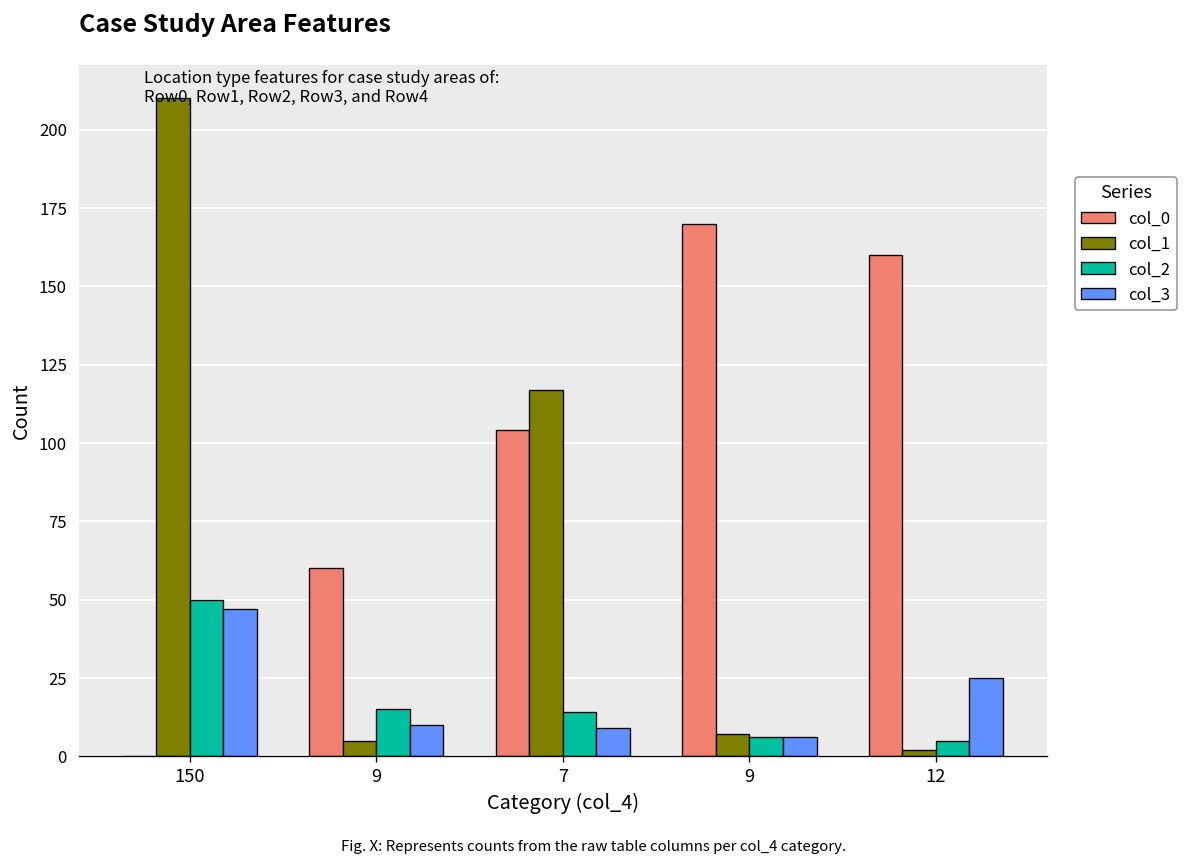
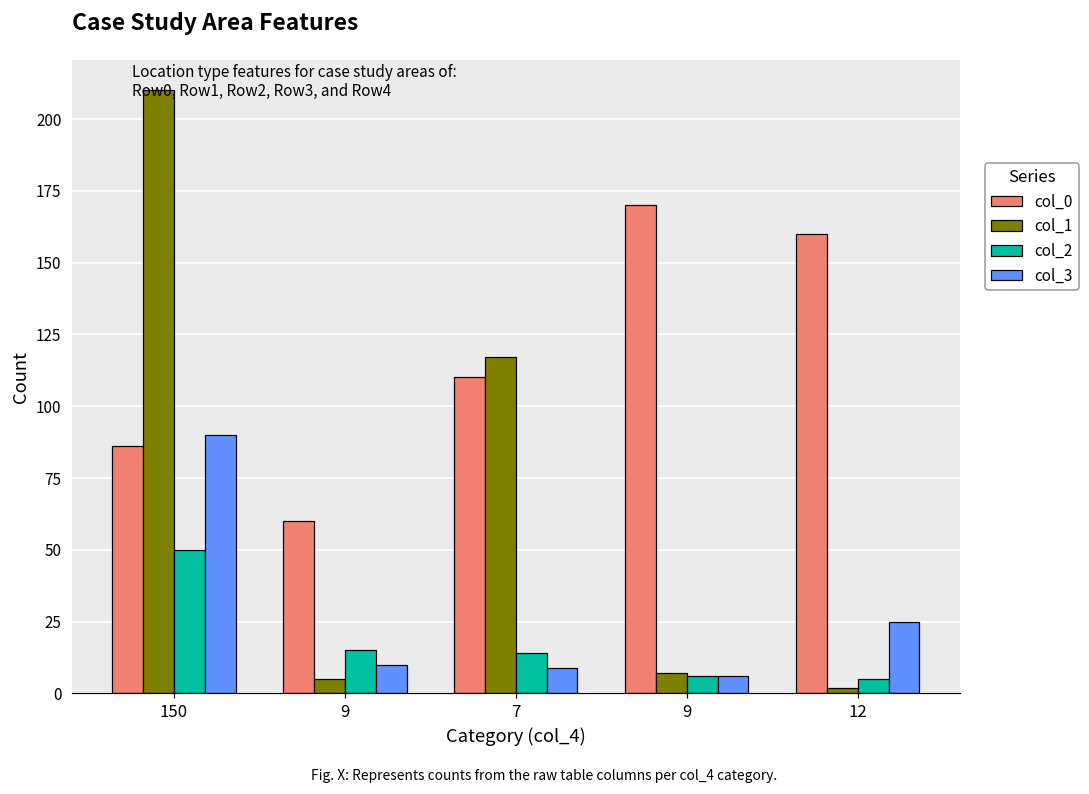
  {
    "col_0": {
-     "150": 0,
-     "7": 104,
+     "150": 86,
+     "7": 110,
      "12": 160
    },
    "col_1": {
      "150": 210,
      "7": 117,
      "12": 2
    },
    "col_2": {
      "150": 50,
      "7": 14,
      "12": 5
    },
    "col_3": {
-     "150": 47,
+     "150": 90,
      "7": 9,
      "12": 25
    }
  }
